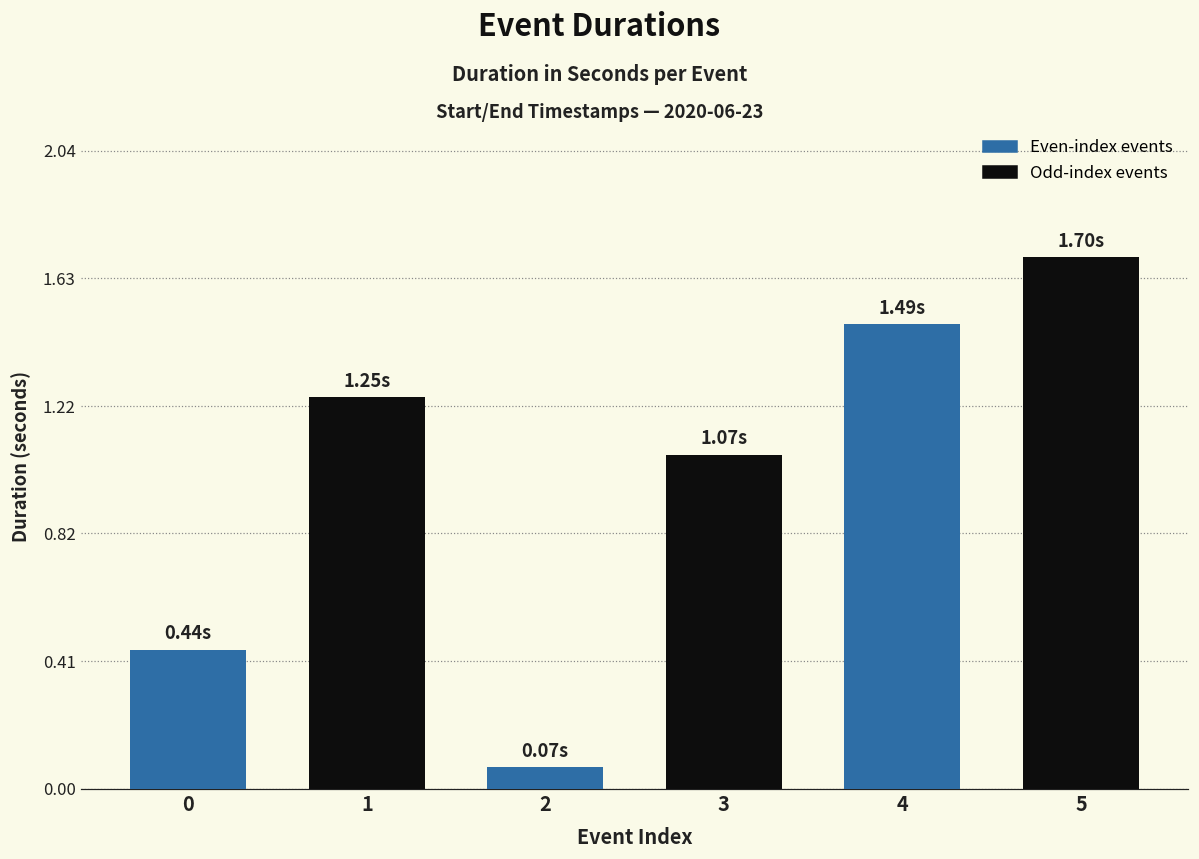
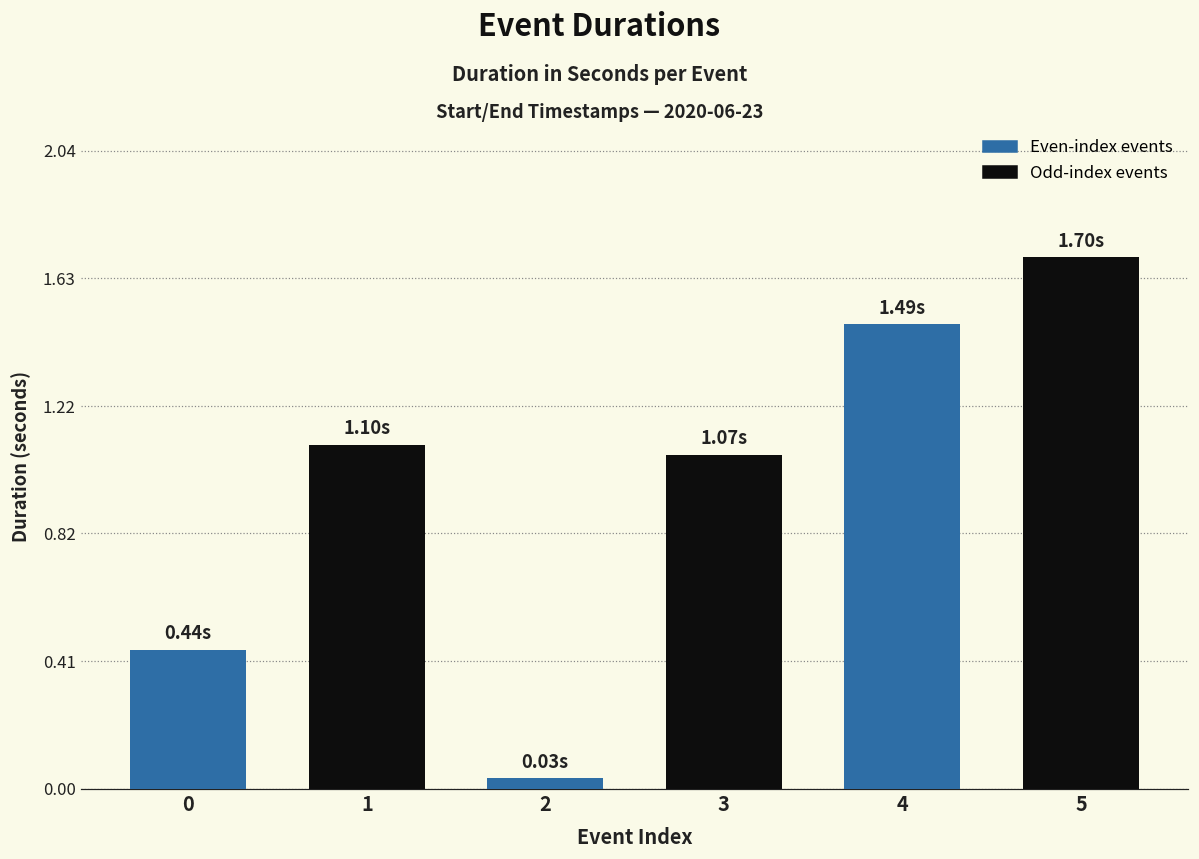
  {
    "0": "0.44s",
-   "1": "1.25s",
-   "2": "0.07s",
+   "1": "1.10s",
+   "2": "0.03s",
    "3": "1.07s",
    "4": "1.49s",
    "5": "1.70s"
  }
